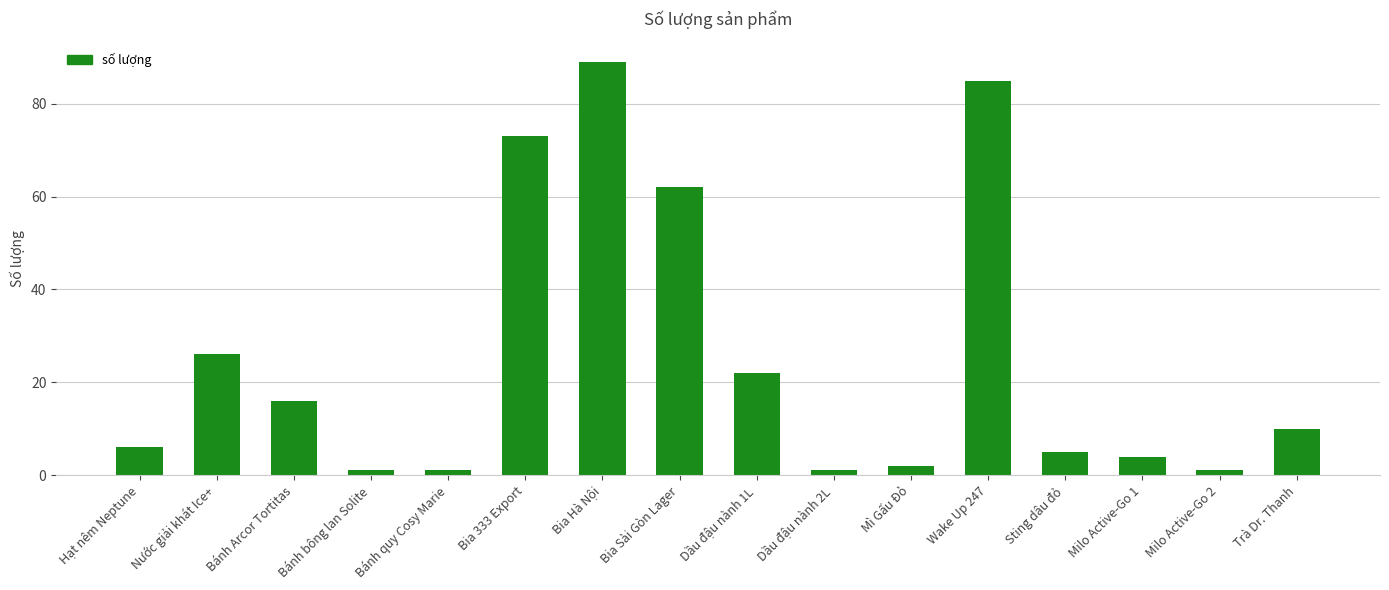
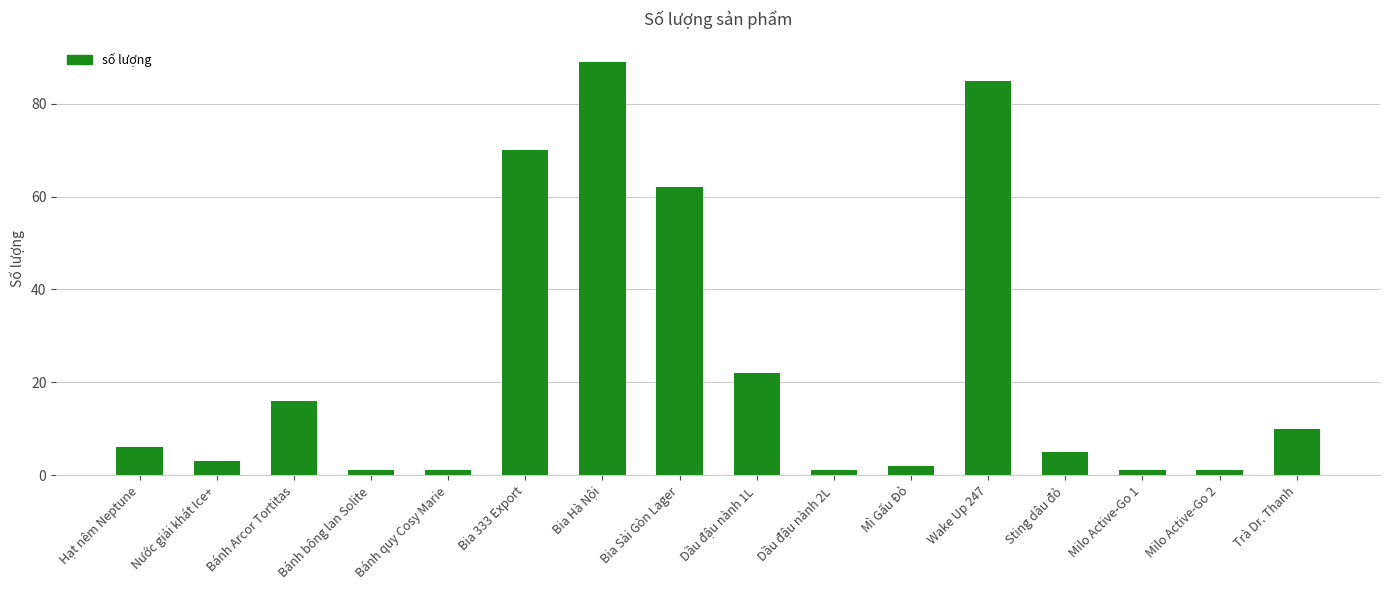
  {
    "Hạt nêm Neptune": 6,
-   "Nước giải khát Ice+": 26,
+   "Nước giải khát Ice+": 3,
    "Bánh Arcor Tortitas": 16,
    "Bánh bông lan Solite": 1,
    "Bánh quy Cosy Marie": 1,
-   "Bia 333 Export": 73,
+   "Bia 333 Export": 70,
    "Bia Hà Nội": 89,
    "Bia Sài Gòn Lager": 62,
    "Dầu đậu nành 1L": 22,
    "Dầu đậu nành 2L": 1,
    "Mì Gấu Đỏ": 2,
    "Wake Up 247": 85,
    "Sting dâu đỏ": 5,
-   "Milo Active-Go 1": 4,
+   "Milo Active-Go 1": 1,
    "Milo Active-Go 2": 1,
    "Trà Dr. Thanh": 10
  }
